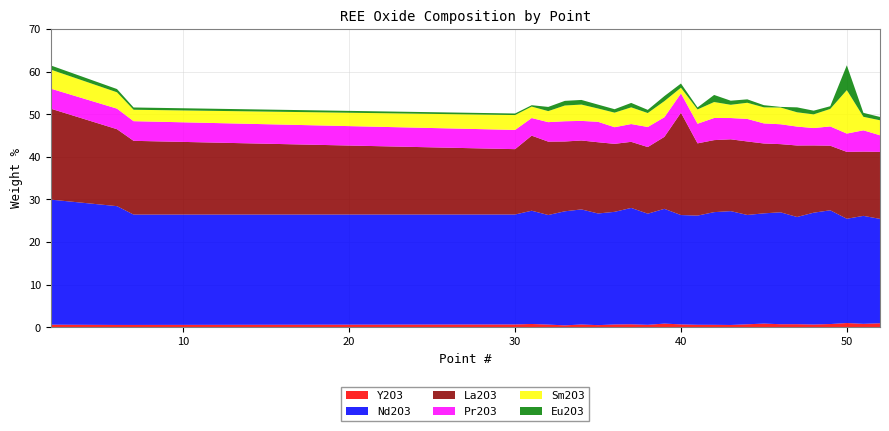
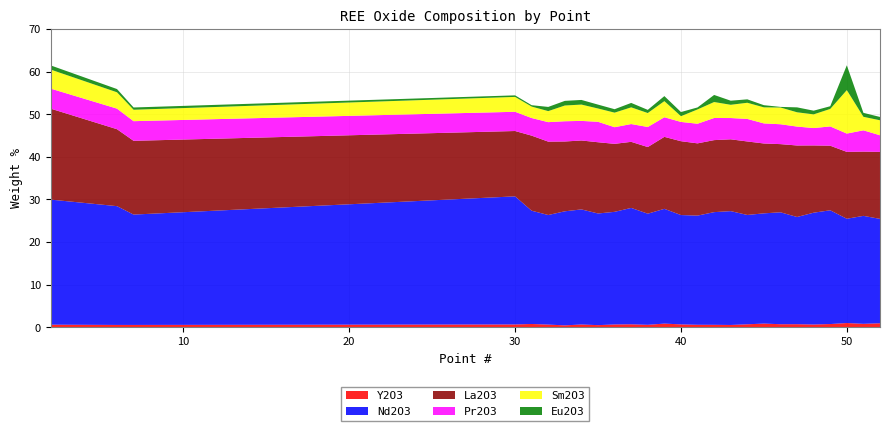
  {
    "Y2O3": {
      "30": 1,
      "40": 1,
      "50": 1
    },
    "Nd2O3": {
-     "30": 26,
+     "30": 30,
      "40": 26,
      "50": 24
    },
    "La2O3": {
      "30": 15,
-     "40": 24,
+     "40": 17,
      "50": 16
    },
    "Pr2O3": {
      "30": 5,
      "40": 5,
      "50": 4
    },
    "Sm2O3": {
      "40": 1,
      "50": 10
    },
    "Eu2O3": {
      "40": 1,
      "50": 6
    }
  }
